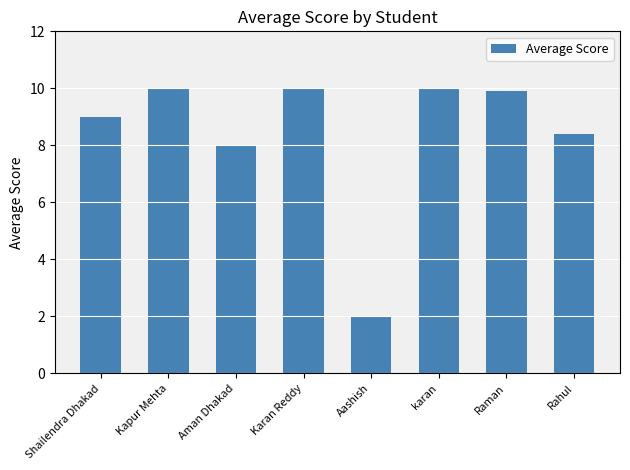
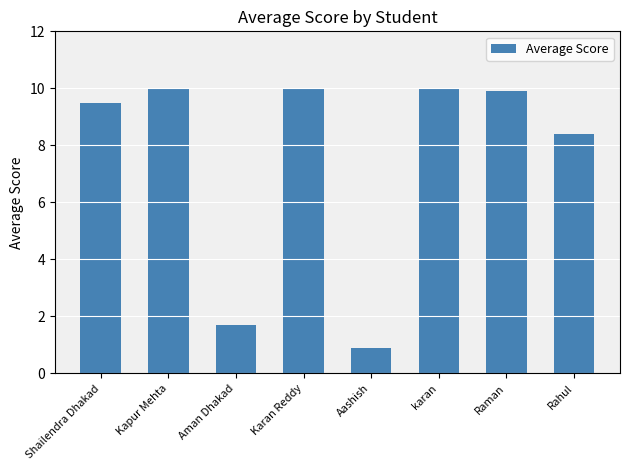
  {
-   "Shailendra Dhakad": 9.0,
+   "Shailendra Dhakad": 9.5,
    "Kapur Mehta": 10.0,
-   "Aman Dhakad": 8.0,
+   "Aman Dhakad": 1.7,
    "Karan Reddy": 10.0,
-   "Aashish": 2.0,
+   "Aashish": 0.9,
    "karan": 10.0,
    "Raman": 9.9,
    "Rahul": 8.4
  }
